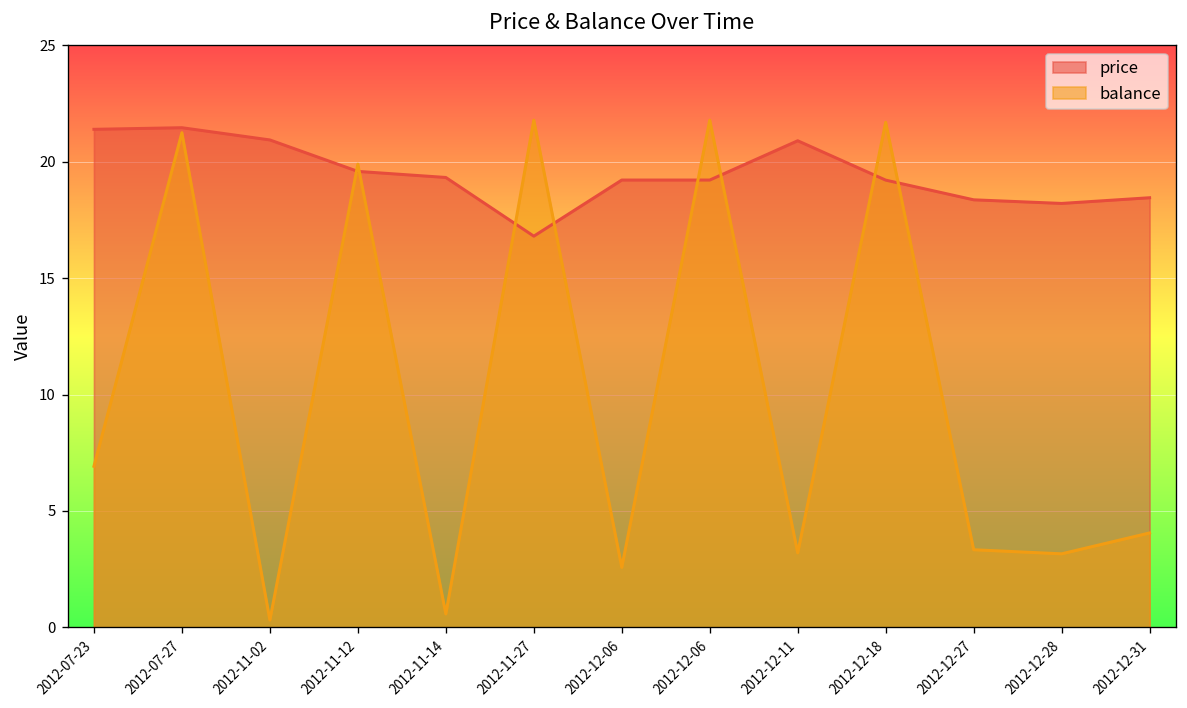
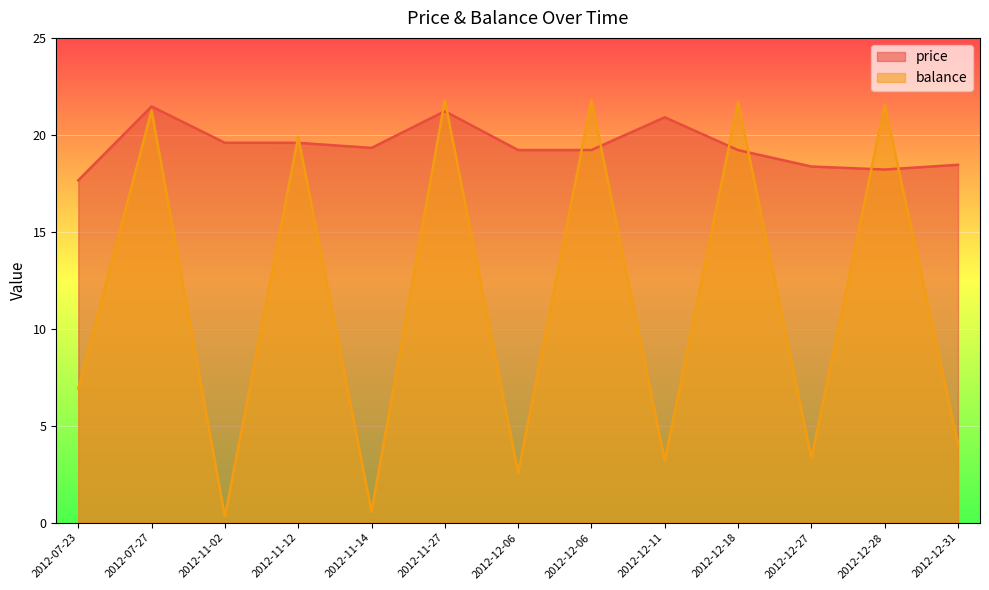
  {
    "price": {
-     "2012-07-23": 21.4,
+     "2012-07-23": 17.7,
      "2012-07-27": 21.5,
-     "2012-11-02": 20.9,
+     "2012-11-02": 19.6,
      "2012-11-12": 19.6,
      "2012-11-14": 19.3,
-     "2012-11-27": 16.8,
+     "2012-11-27": 21.2,
      "2012-12-11": 20.9,
      "2012-12-18": 19.2,
      "2012-12-27": 18.4,
      "2012-12-28": 18.2,
      "2012-12-31": 18.5
    },
    "balance": {
      "2012-07-23": 6.9,
      "2012-07-27": 21.3,
      "2012-11-02": 0.3,
      "2012-11-12": 19.9,
      "2012-11-14": 0.6,
      "2012-11-27": 21.8,
      "2012-12-11": 3.2,
      "2012-12-18": 21.7,
      "2012-12-27": 3.3,
-     "2012-12-28": 3.2,
+     "2012-12-28": 21.5,
      "2012-12-31": 4.1
    }
  }
